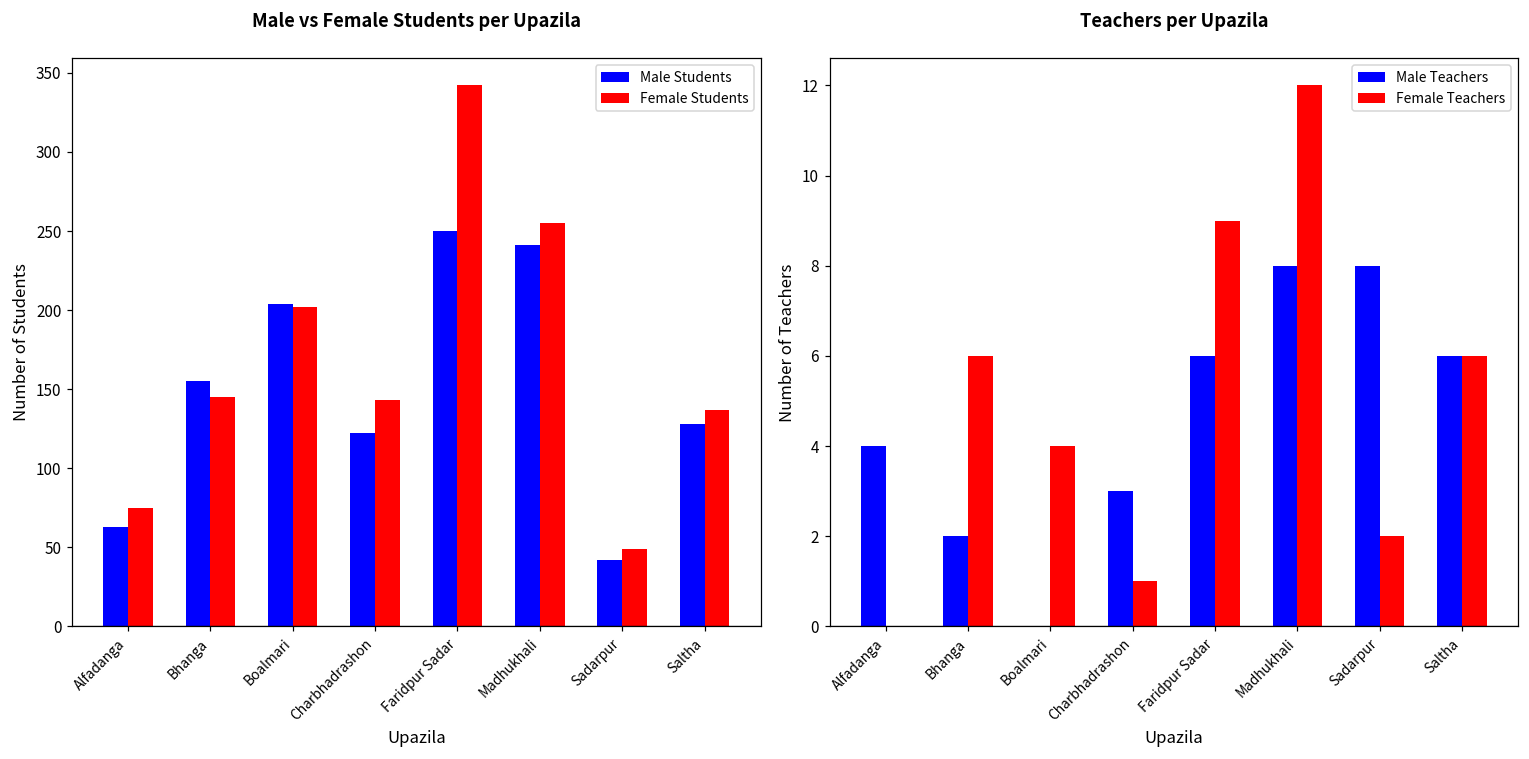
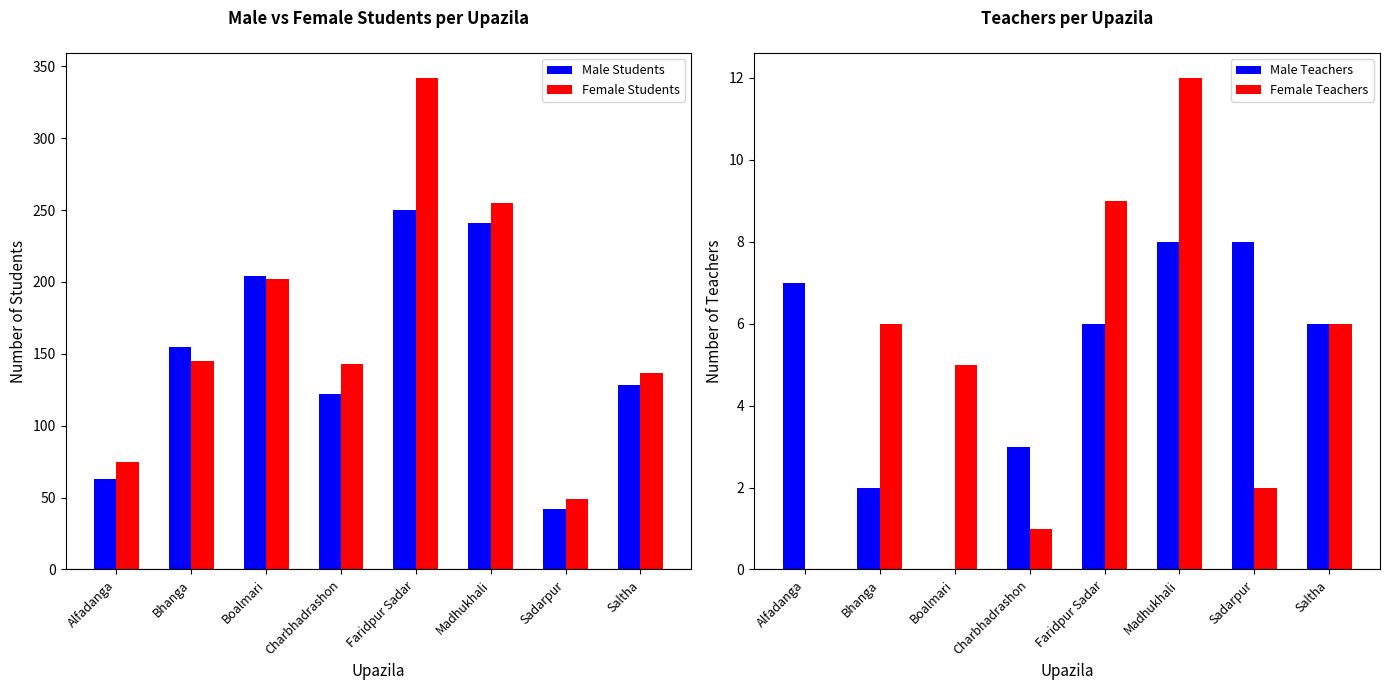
  {
    "Male vs Female Students per Upazila": {
      "Male Students": {
        "Alfadanga": 63,
        "Bhanga": 155,
        "Boalmari": 204,
        "Charbhadrashon": 122,
        "Faridpur Sadar": 250,
        "Madhukhali": 241,
        "Sadarpur": 42,
        "Saltha": 128
      },
      "Female Students": {
        "Alfadanga": 75,
        "Bhanga": 145,
        "Boalmari": 202,
        "Charbhadrashon": 143,
        "Faridpur Sadar": 342,
        "Madhukhali": 255,
        "Sadarpur": 49,
        "Saltha": 137
      }
    },
    "Teachers per Upazila": {
      "Male Teachers": {
-       "Alfadanga": 4,
+       "Alfadanga": 7,
        "Bhanga": 2,
        "Boalmari": 0,
        "Charbhadrashon": 3,
        "Faridpur Sadar": 6,
        "Madhukhali": 8,
        "Sadarpur": 8,
        "Saltha": 6
      },
      "Female Teachers": {
        "Alfadanga": 0,
        "Bhanga": 6,
-       "Boalmari": 4,
+       "Boalmari": 5,
        "Charbhadrashon": 1,
        "Faridpur Sadar": 9,
        "Madhukhali": 12,
        "Sadarpur": 2,
        "Saltha": 6
      }
    }
  }
